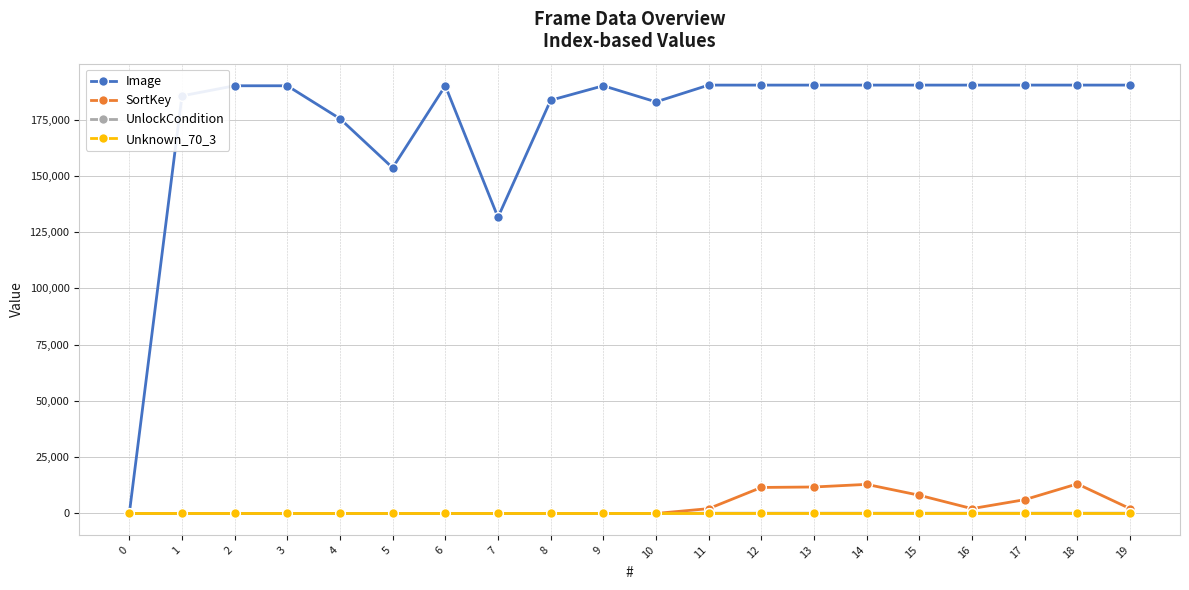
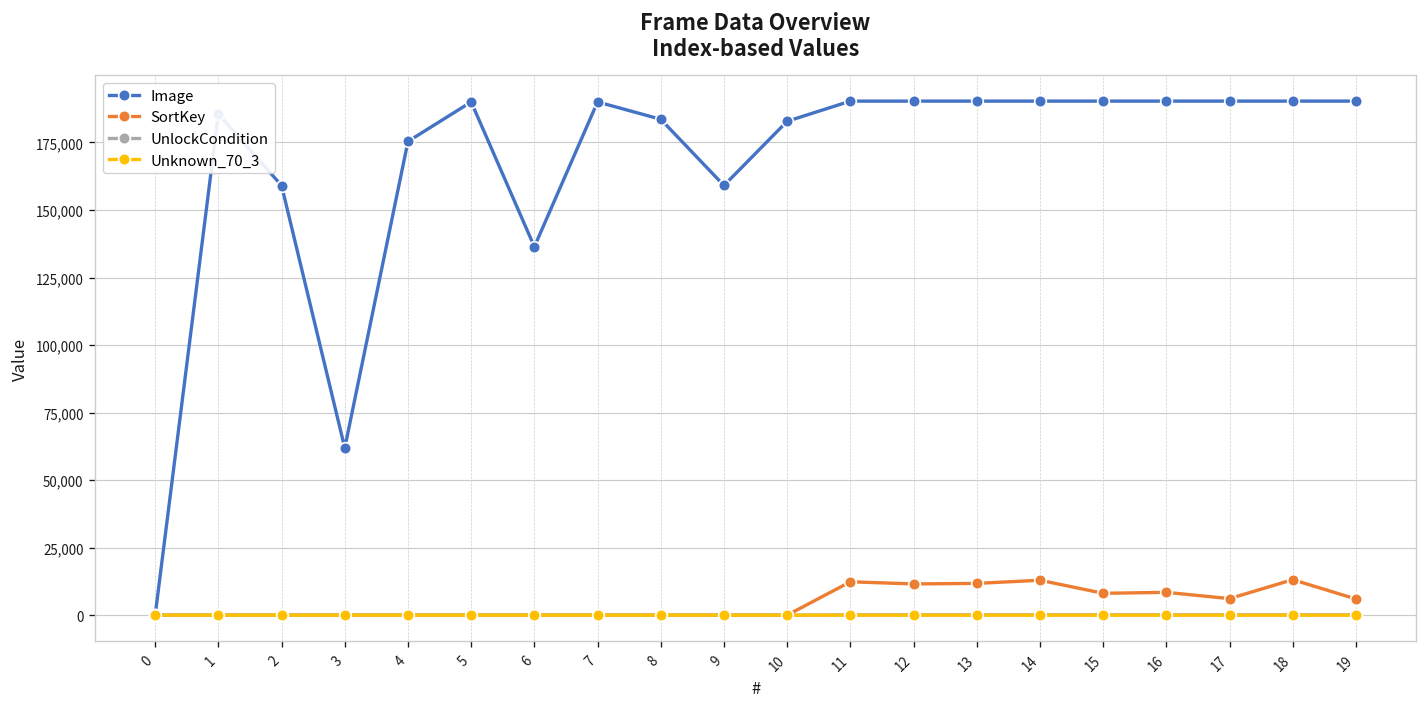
  {
    "Image": {
-     "2": "190,000",
-     "3": "190,000",
+     "2": "159,000",
+     "3": "62,000",
      "4": "175,000",
-     "5": "154,000",
-     "6": "190,000",
-     "7": "132,000",
+     "5": "190,000",
+     "6": "136,000",
+     "7": "190,000",
      "8": "184,000",
-     "9": "190,000",
+     "9": "159,000",
      "10": "183,000",
      "11": "190,000",
      "12": "190,000",
      "13": "190,000",
      "14": "190,000",
      "15": "190,000",
      "16": "190,000",
      "17": "190,000",
      "18": "190,000",
      "19": "190,000"
    },
    "SortKey": {
-     "11": "2,000",
+     "11": "12,000",
      "12": "12,000",
      "13": "12,000",
      "14": "13,000",
      "15": "8,000",
-     "16": "2,000",
+     "16": "8,000",
      "17": "6,000",
      "18": "13,000",
-     "19": "2,000"
+     "19": "6,000"
    }
  }
